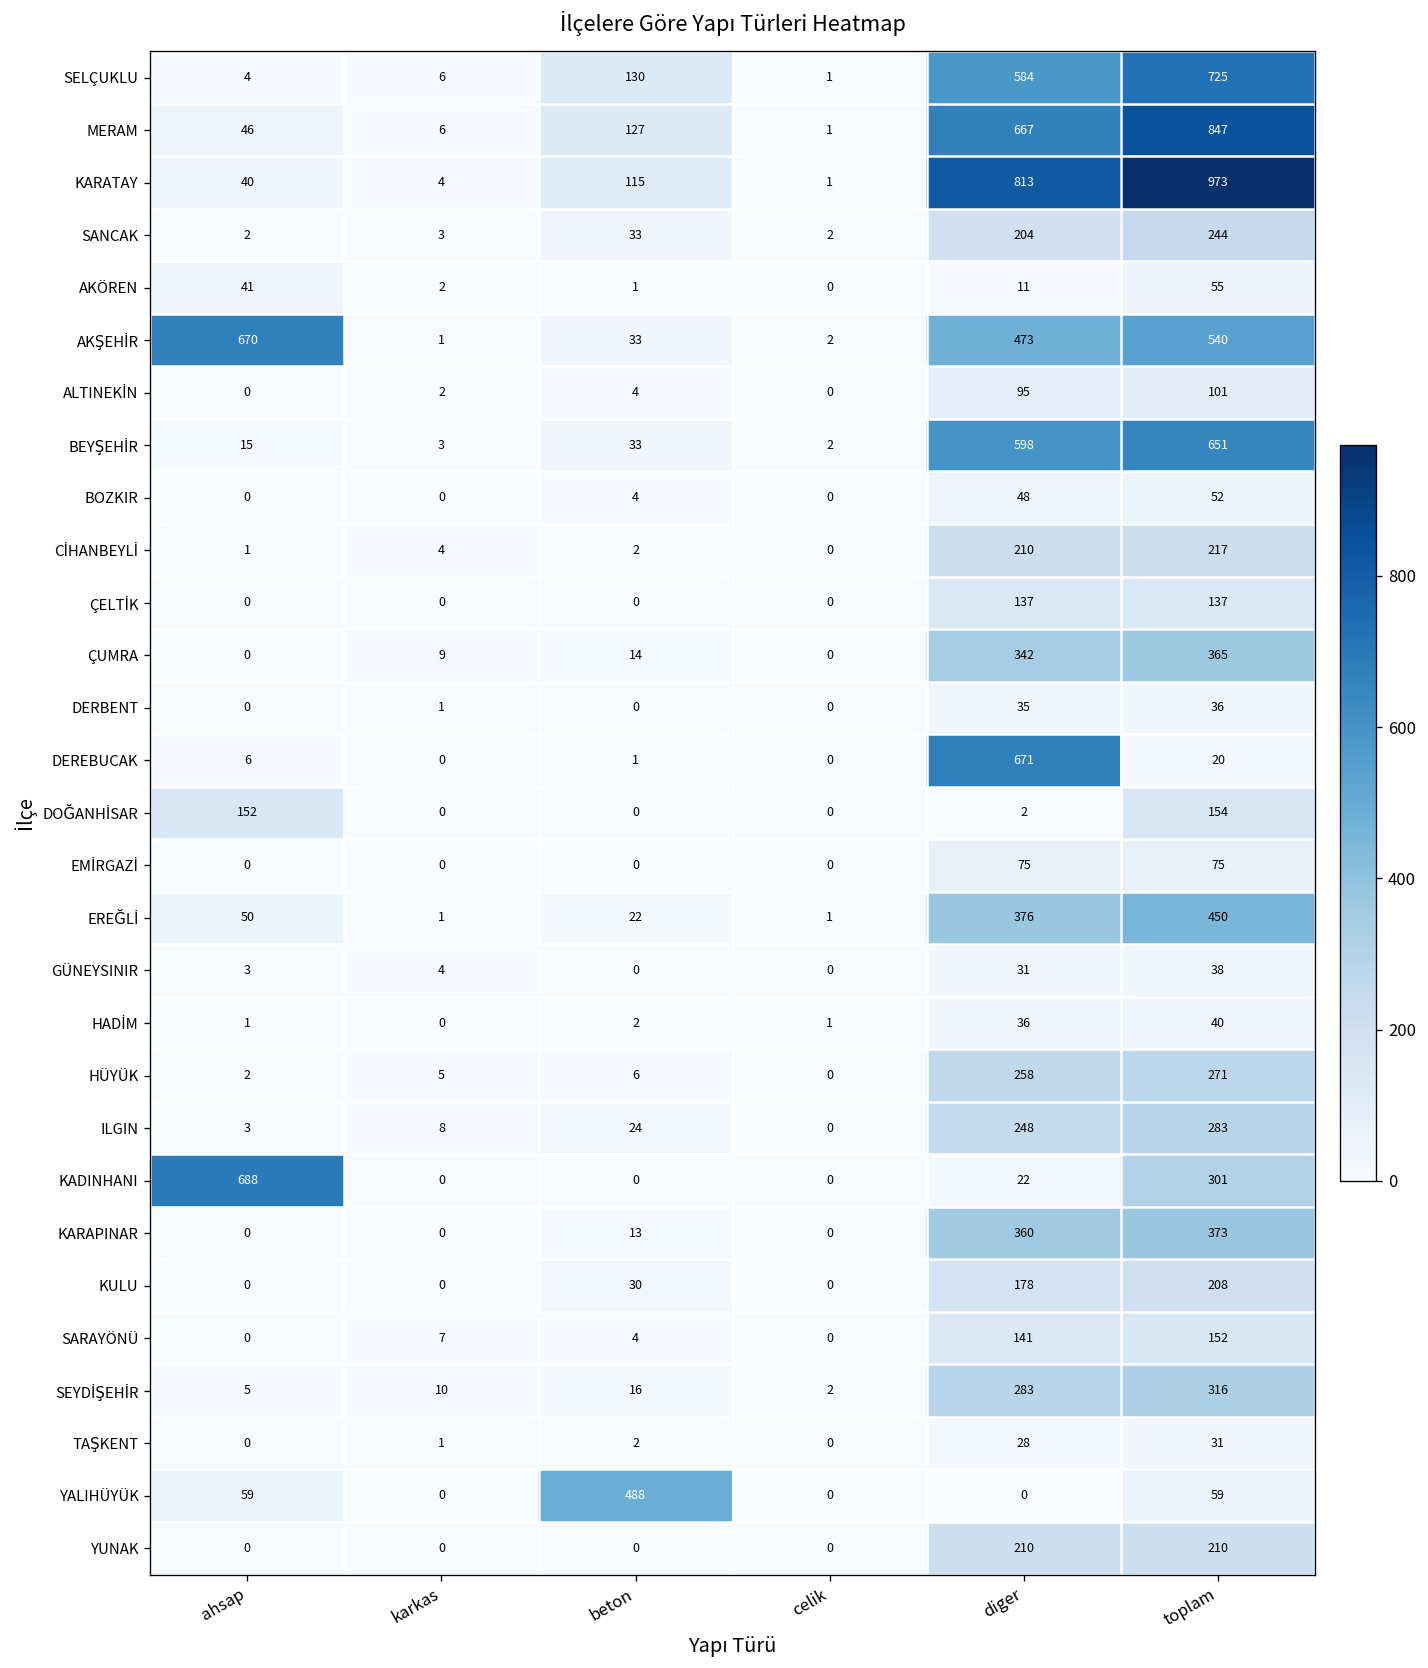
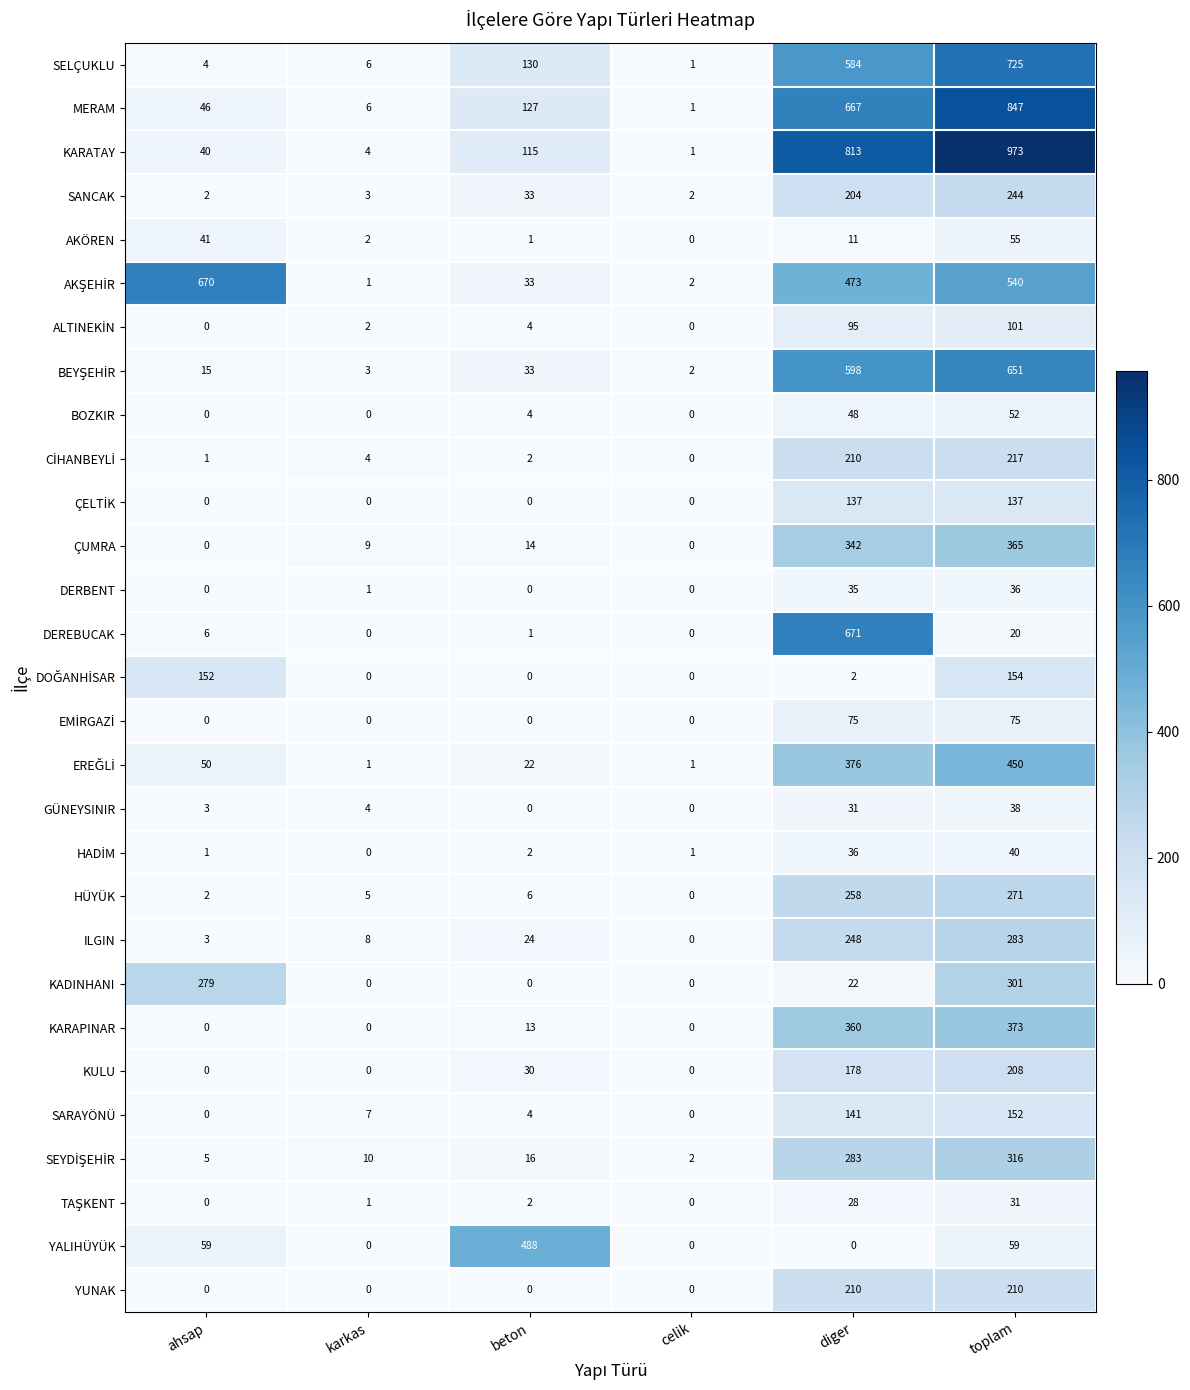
  {
    "SELÇUKLU": {
      "ahsap": 4,
      "karkas": 6,
      "beton": 130,
      "celik": 1,
      "diger": 584,
      "toplam": 725
    },
    "MERAM": {
      "ahsap": 46,
      "karkas": 6,
      "beton": 127,
      "celik": 1,
      "diger": 667,
      "toplam": 847
    },
    "KARATAY": {
      "ahsap": 40,
      "karkas": 4,
      "beton": 115,
      "celik": 1,
      "diger": 813,
      "toplam": 973
    },
    "SANCAK": {
      "ahsap": 2,
      "karkas": 3,
      "beton": 33,
      "celik": 2,
      "diger": 204,
      "toplam": 244
    },
    "AKÖREN": {
      "ahsap": 41,
      "karkas": 2,
      "beton": 1,
      "celik": 0,
      "diger": 11,
      "toplam": 55
    },
    "AKŞEHİR": {
      "ahsap": 670,
      "karkas": 1,
      "beton": 33,
      "celik": 2,
      "diger": 473,
      "toplam": 540
    },
    "ALTINEKİN": {
      "ahsap": 0,
      "karkas": 2,
      "beton": 4,
      "celik": 0,
      "diger": 95,
      "toplam": 101
    },
    "BEYŞEHİR": {
      "ahsap": 15,
      "karkas": 3,
      "beton": 33,
      "celik": 2,
      "diger": 598,
      "toplam": 651
    },
    "BOZKIR": {
      "ahsap": 0,
      "karkas": 0,
      "beton": 4,
      "celik": 0,
      "diger": 48,
      "toplam": 52
    },
    "CİHANBEYLİ": {
      "ahsap": 1,
      "karkas": 4,
      "beton": 2,
      "celik": 0,
      "diger": 210,
      "toplam": 217
    },
    "ÇELTİK": {
      "ahsap": 0,
      "karkas": 0,
      "beton": 0,
      "celik": 0,
      "diger": 137,
      "toplam": 137
    },
    "ÇUMRA": {
      "ahsap": 0,
      "karkas": 9,
      "beton": 14,
      "celik": 0,
      "diger": 342,
      "toplam": 365
    },
    "DERBENT": {
      "ahsap": 0,
      "karkas": 1,
      "beton": 0,
      "celik": 0,
      "diger": 35,
      "toplam": 36
    },
    "DEREBUCAK": {
      "ahsap": 6,
      "karkas": 0,
      "beton": 1,
      "celik": 0,
      "diger": 671,
      "toplam": 20
    },
    "DOĞANHİSAR": {
      "ahsap": 152,
      "karkas": 0,
      "beton": 0,
      "celik": 0,
      "diger": 2,
      "toplam": 154
    },
    "EMİRGAZİ": {
      "ahsap": 0,
      "karkas": 0,
      "beton": 0,
      "celik": 0,
      "diger": 75,
      "toplam": 75
    },
    "EREĞLİ": {
      "ahsap": 50,
      "karkas": 1,
      "beton": 22,
      "celik": 1,
      "diger": 376,
      "toplam": 450
    },
    "GÜNEYSINIR": {
      "ahsap": 3,
      "karkas": 4,
      "beton": 0,
      "celik": 0,
      "diger": 31,
      "toplam": 38
    },
    "HADİM": {
      "ahsap": 1,
      "karkas": 0,
      "beton": 2,
      "celik": 1,
      "diger": 36,
      "toplam": 40
    },
    "HÜYÜK": {
      "ahsap": 2,
      "karkas": 5,
      "beton": 6,
      "celik": 0,
      "diger": 258,
      "toplam": 271
    },
    "ILGIN": {
      "ahsap": 3,
      "karkas": 8,
      "beton": 24,
      "celik": 0,
      "diger": 248,
      "toplam": 283
    },
    "KADINHANI": {
-     "ahsap": 688,
+     "ahsap": 279,
      "karkas": 0,
      "beton": 0,
      "celik": 0,
      "diger": 22,
      "toplam": 301
    },
    "KARAPINAR": {
      "ahsap": 0,
      "karkas": 0,
      "beton": 13,
      "celik": 0,
      "diger": 360,
      "toplam": 373
    },
    "KULU": {
      "ahsap": 0,
      "karkas": 0,
      "beton": 30,
      "celik": 0,
      "diger": 178,
      "toplam": 208
    },
    "SARAYÖNÜ": {
      "ahsap": 0,
      "karkas": 7,
      "beton": 4,
      "celik": 0,
      "diger": 141,
      "toplam": 152
    },
    "SEYDİŞEHİR": {
      "ahsap": 5,
      "karkas": 10,
      "beton": 16,
      "celik": 2,
      "diger": 283,
      "toplam": 316
    },
    "TAŞKENT": {
      "ahsap": 0,
      "karkas": 1,
      "beton": 2,
      "celik": 0,
      "diger": 28,
      "toplam": 31
    },
    "YALIHÜYÜK": {
      "ahsap": 59,
      "karkas": 0,
      "beton": 488,
      "celik": 0,
      "diger": 0,
      "toplam": 59
    },
    "YUNAK": {
      "ahsap": 0,
      "karkas": 0,
      "beton": 0,
      "celik": 0,
      "diger": 210,
      "toplam": 210
    }
  }
